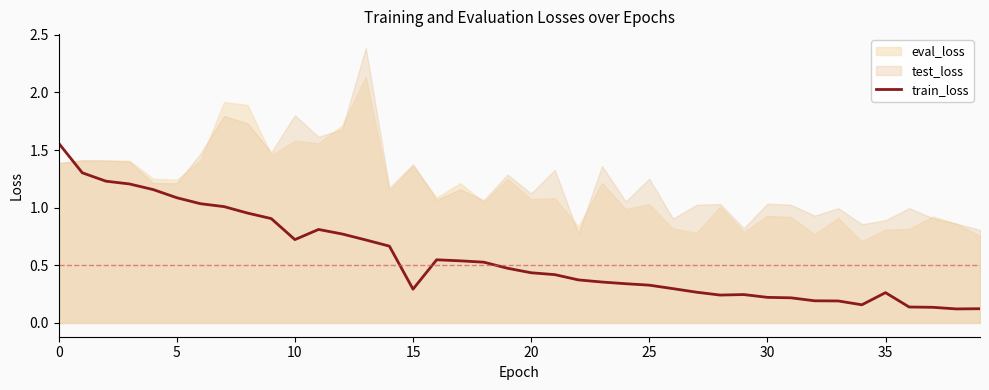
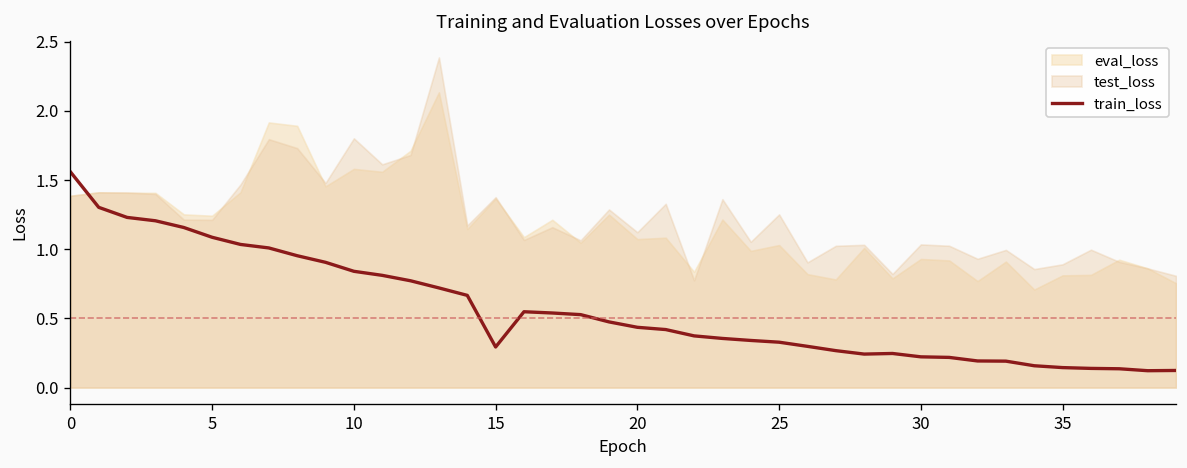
  {
    "train_loss": {
      "0": 1.56,
      "5": 1.09,
-     "10": 0.72,
+     "10": 0.84,
      "15": 0.29,
      "20": 0.44,
      "25": 0.33,
      "30": 0.22,
-     "35": 0.26
+     "35": 0.14
    }
  }
